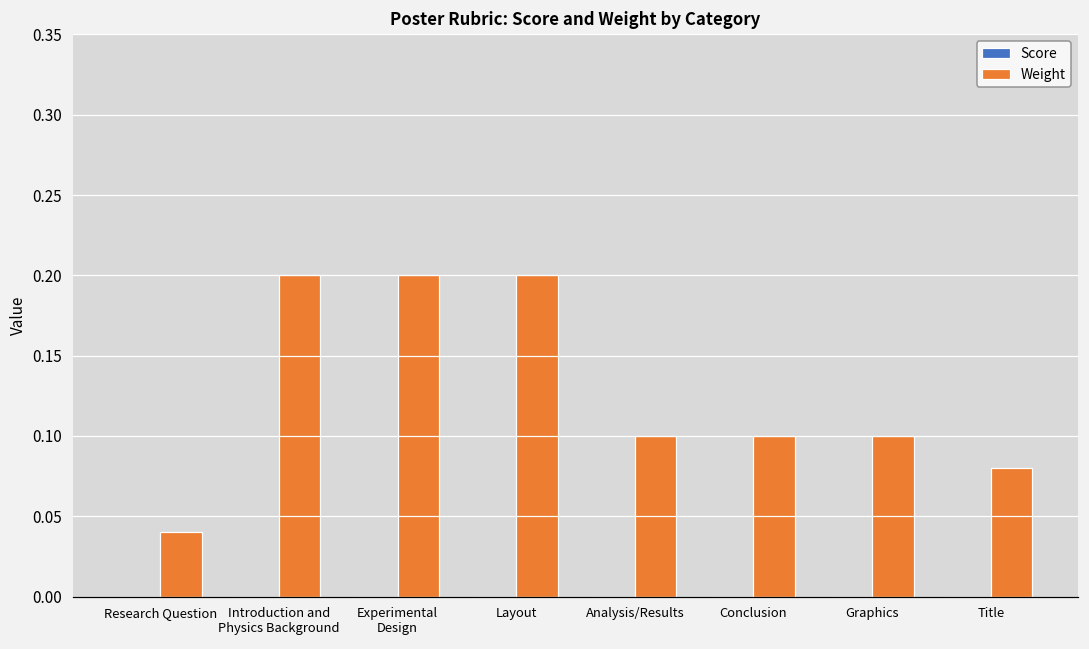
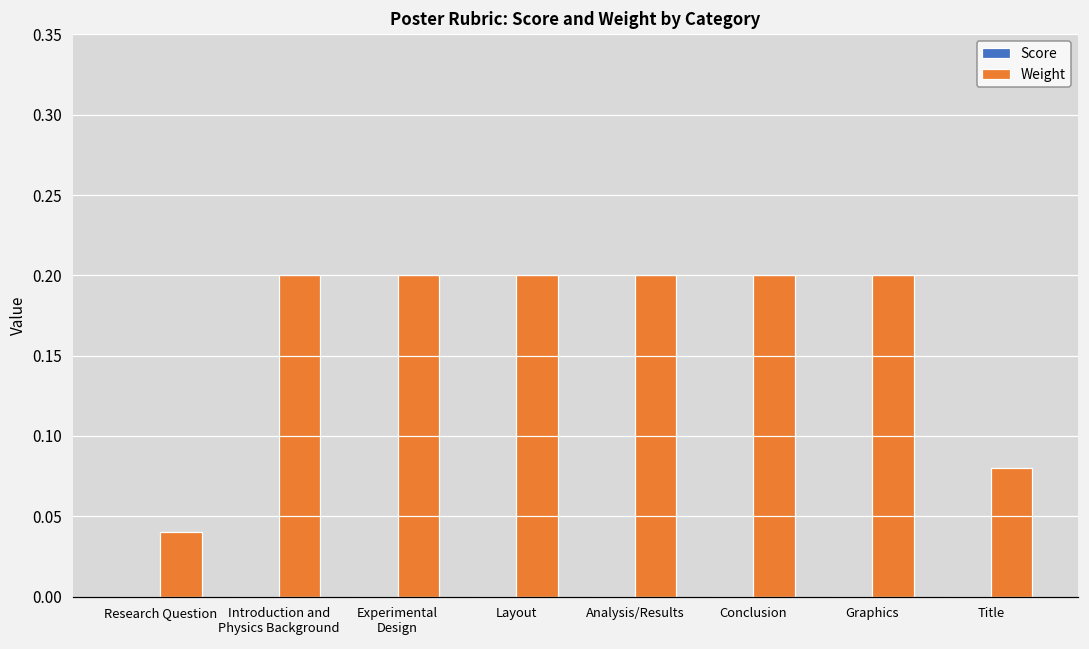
  {
    "Score": {
      "Research Question": 0.0,
      "Introduction and Physics Background": 0.0,
      "Experimental Design": 0.0,
      "Layout": 0.0,
      "Analysis/Results": 0.0,
      "Conclusion": 0.0,
      "Graphics": 0.0,
      "Title": 0.0
    },
    "Weight": {
      "Research Question": 0.040,
      "Introduction and Physics Background": 0.2,
      "Experimental Design": 0.2,
      "Layout": 0.2,
-     "Analysis/Results": 0.1,
-     "Conclusion": 0.1,
-     "Graphics": 0.1,
+     "Analysis/Results": 0.2,
+     "Conclusion": 0.2,
+     "Graphics": 0.2,
      "Title": 0.080
    }
  }
